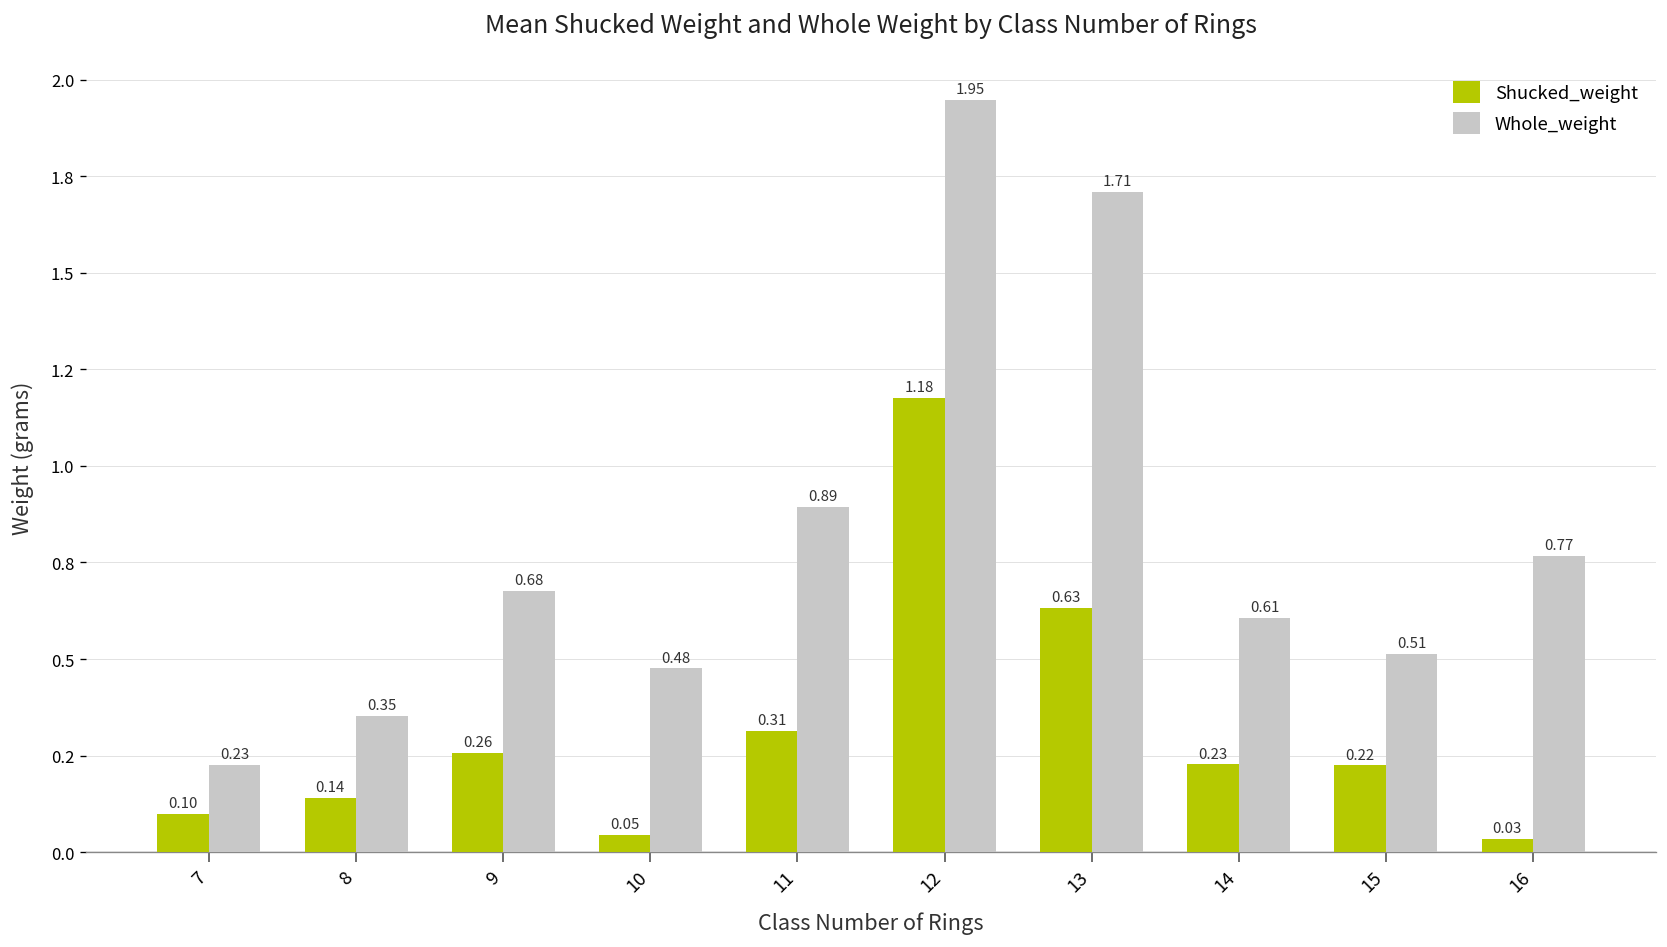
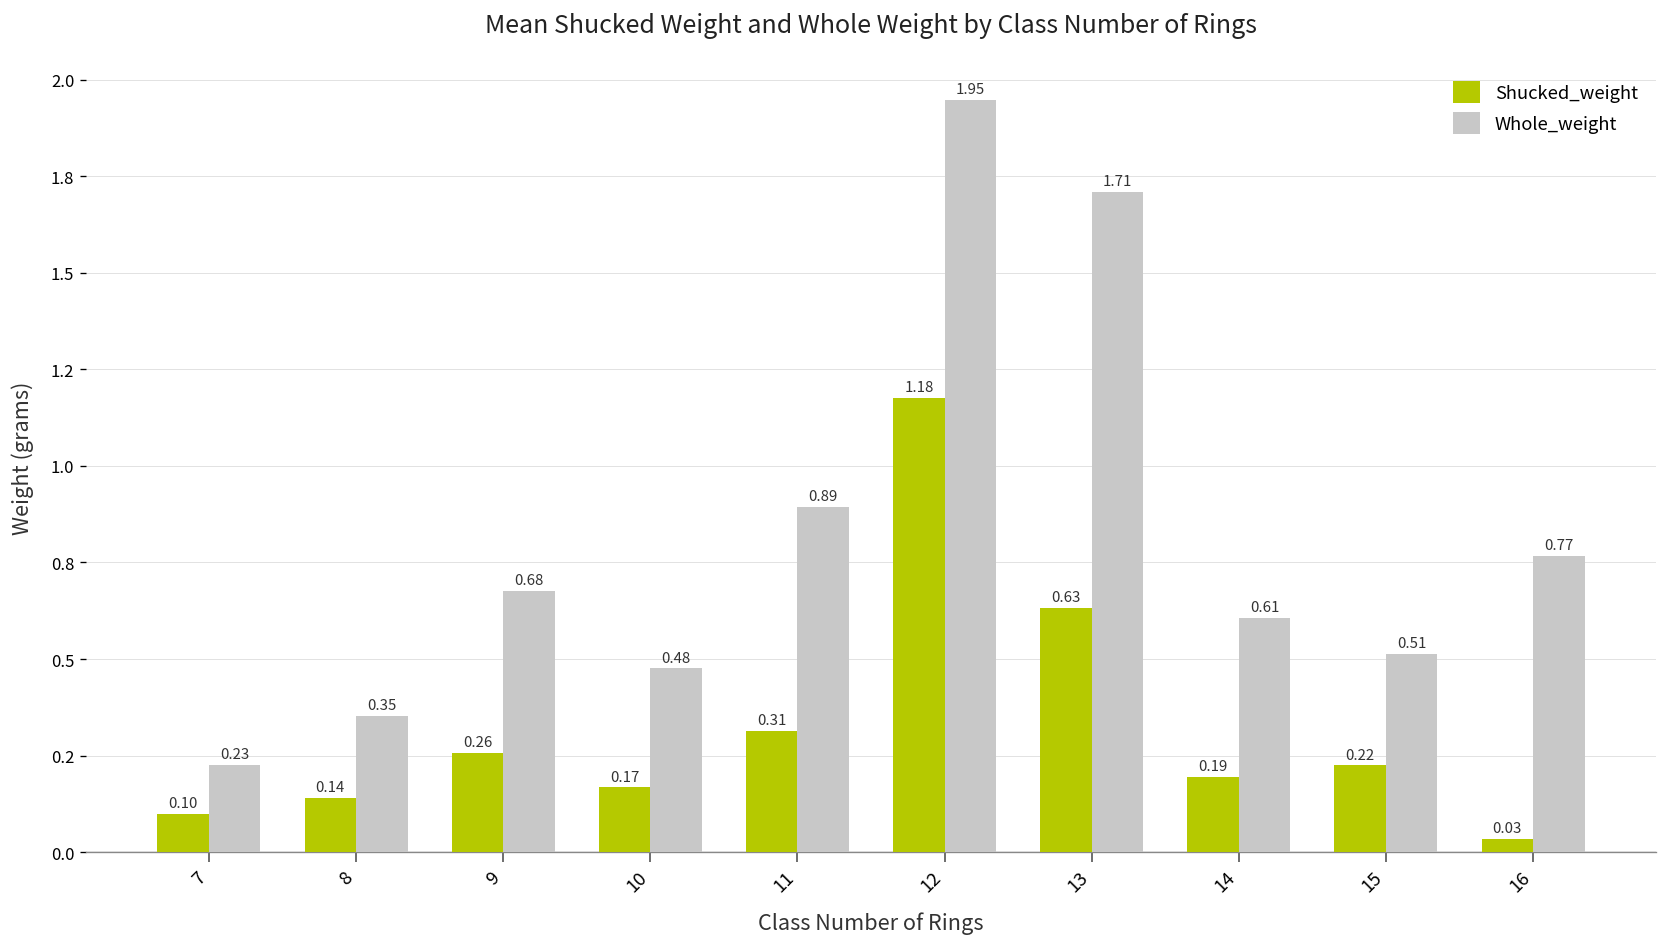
  {
    "Shucked_weight": {
      "7": 0.10,
      "8": 0.14,
      "9": 0.26,
-     "10": 0.05,
+     "10": 0.17,
      "11": 0.31,
      "12": 1.18,
      "13": 0.63,
-     "14": 0.23,
+     "14": 0.19,
      "15": 0.22,
      "16": 0.03
    },
    "Whole_weight": {
      "7": 0.23,
      "8": 0.35,
      "9": 0.68,
      "10": 0.48,
      "11": 0.89,
      "12": 1.95,
      "13": 1.71,
      "14": 0.61,
      "15": 0.51,
      "16": 0.77
    }
  }
